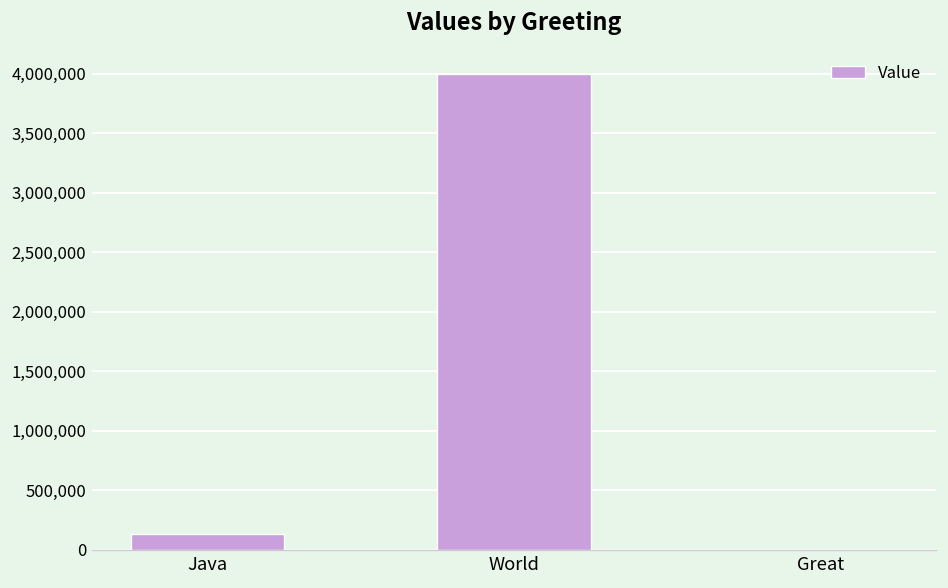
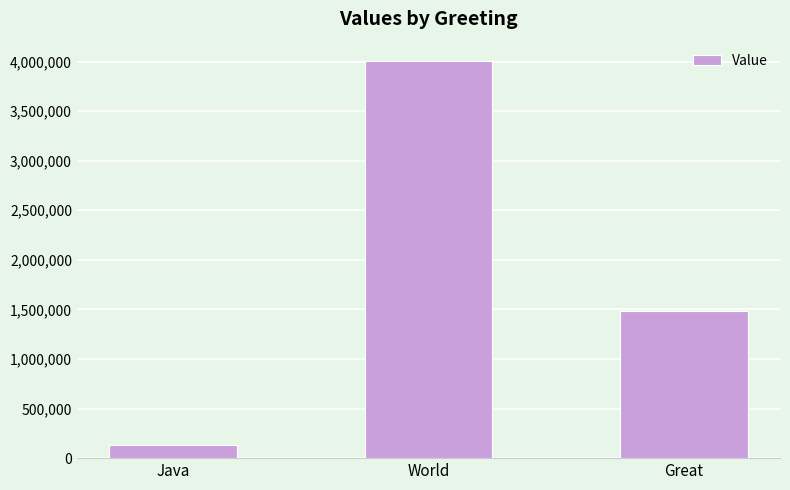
  {
    "Java": "100,000",
    "World": "4,000,000",
-   "Great": "0"
+   "Great": "1,500,000"
  }
